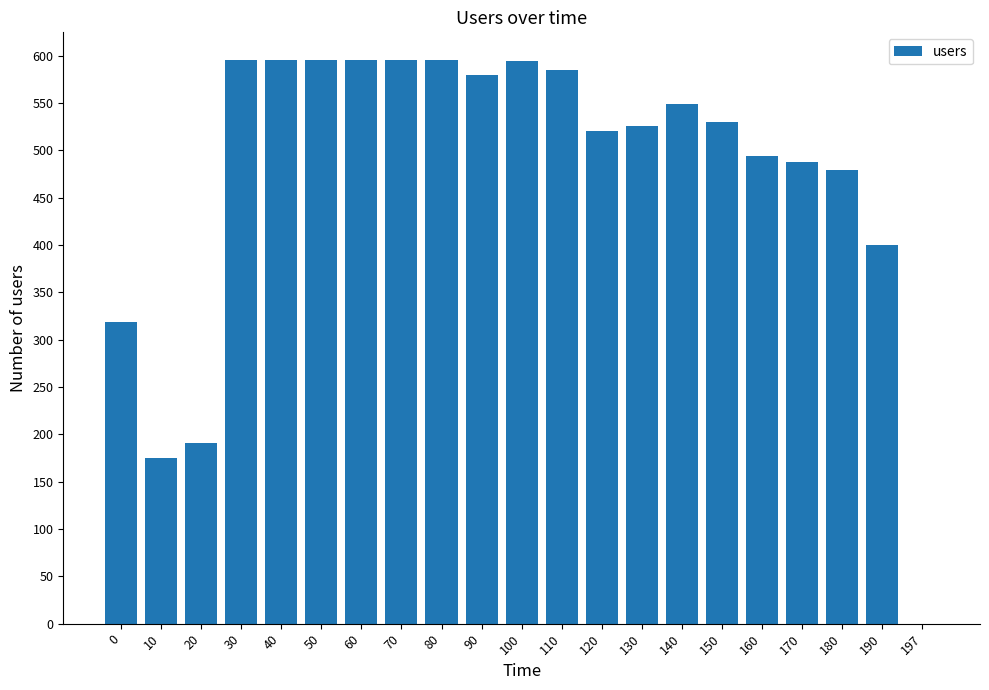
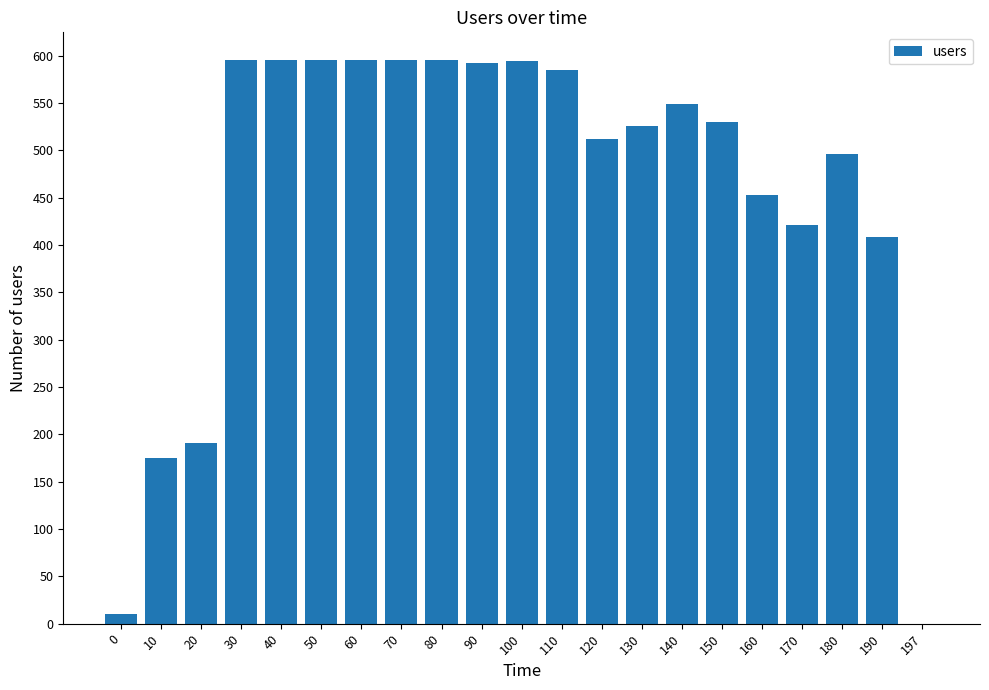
  {
-   "0": 320,
+   "0": 10,
    "10": 180,
    "20": 190,
    "30": 600,
    "40": 600,
    "50": 600,
    "60": 600,
    "70": 600,
    "80": 600,
-   "90": 580,
+   "90": 590,
    "100": 590,
    "110": 590,
-   "120": 520,
+   "120": 510,
    "130": 530,
    "140": 550,
    "150": 530,
-   "160": 490,
-   "170": 490,
-   "180": 480,
-   "190": 400,
+   "160": 450,
+   "170": 420,
+   "180": 500,
+   "190": 410,
    "197": 0
  }
